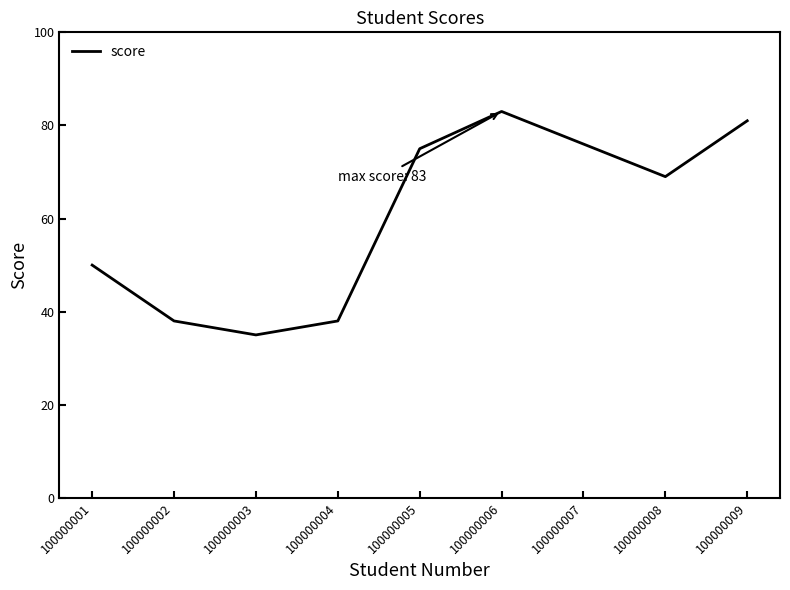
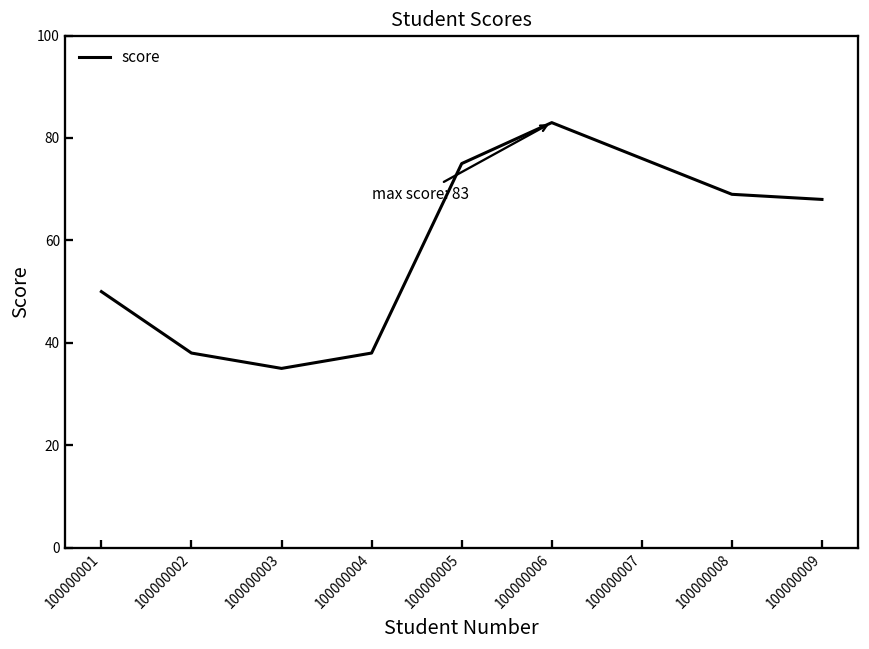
  {
    "100000001": 50,
    "100000002": 38,
    "100000003": 35,
    "100000004": 38,
    "100000006": 83,
    "100000007": 76,
    "100000008": 69,
-   "100000009": 81
+   "100000009": 68
  }
